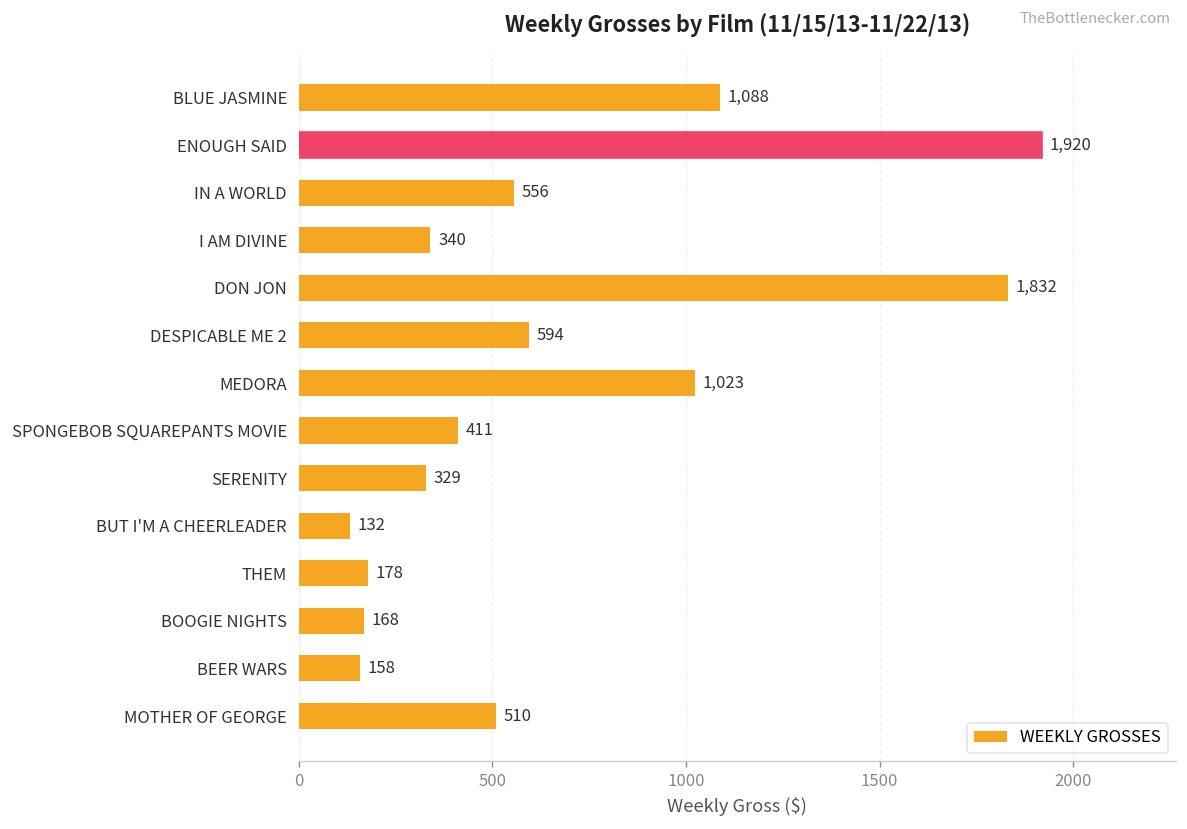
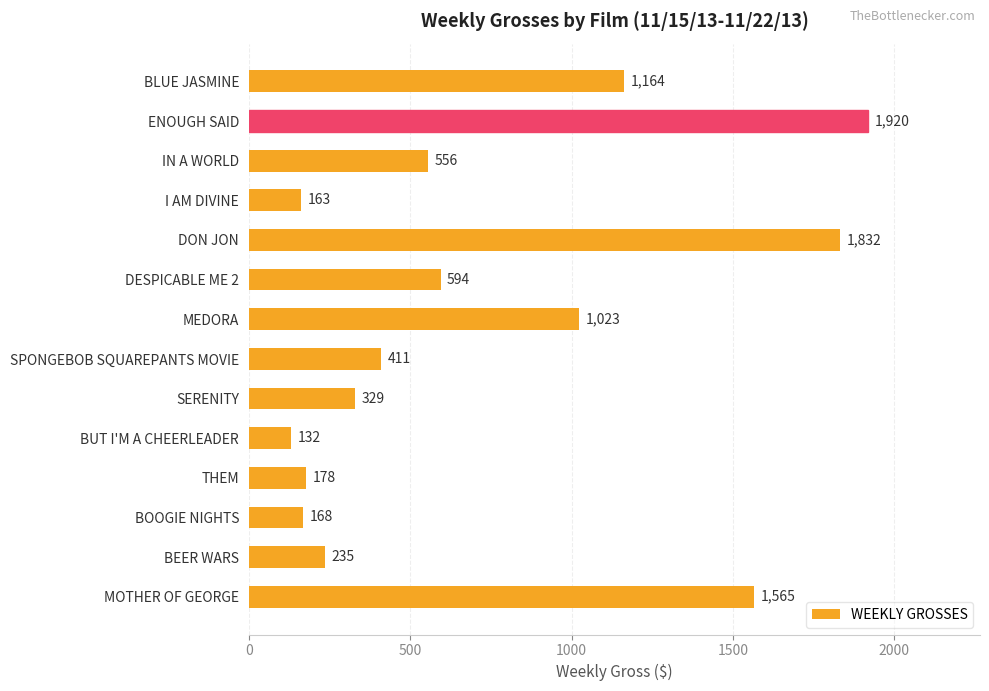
  {
-   "BLUE JASMINE": "1,088",
+   "BLUE JASMINE": "1,164",
    "ENOUGH SAID": "1,920",
    "IN A WORLD": "556",
-   "I AM DIVINE": "340",
+   "I AM DIVINE": "163",
    "DON JON": "1,832",
    "DESPICABLE ME 2": "594",
    "MEDORA": "1,023",
    "SPONGEBOB SQUAREPANTS MOVIE": "411",
    "SERENITY": "329",
    "BUT I'M A CHEERLEADER": "132",
    "THEM": "178",
    "BOOGIE NIGHTS": "168",
-   "BEER WARS": "158",
-   "MOTHER OF GEORGE": "510"
+   "BEER WARS": "235",
+   "MOTHER OF GEORGE": "1,565"
  }
